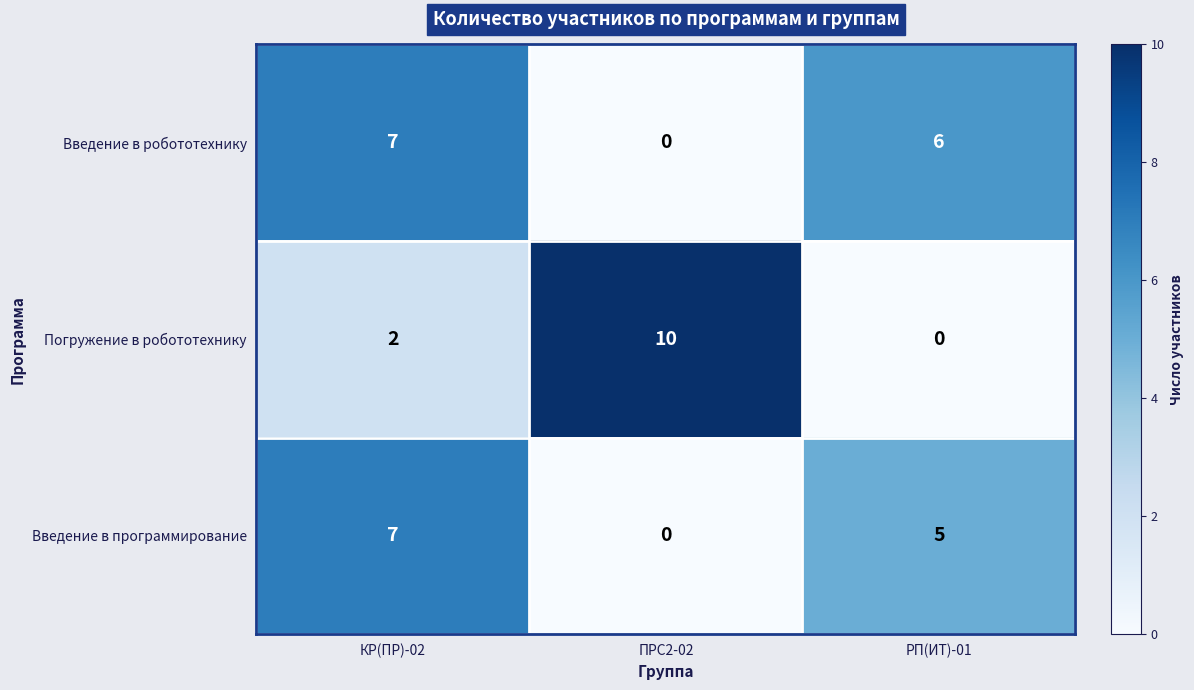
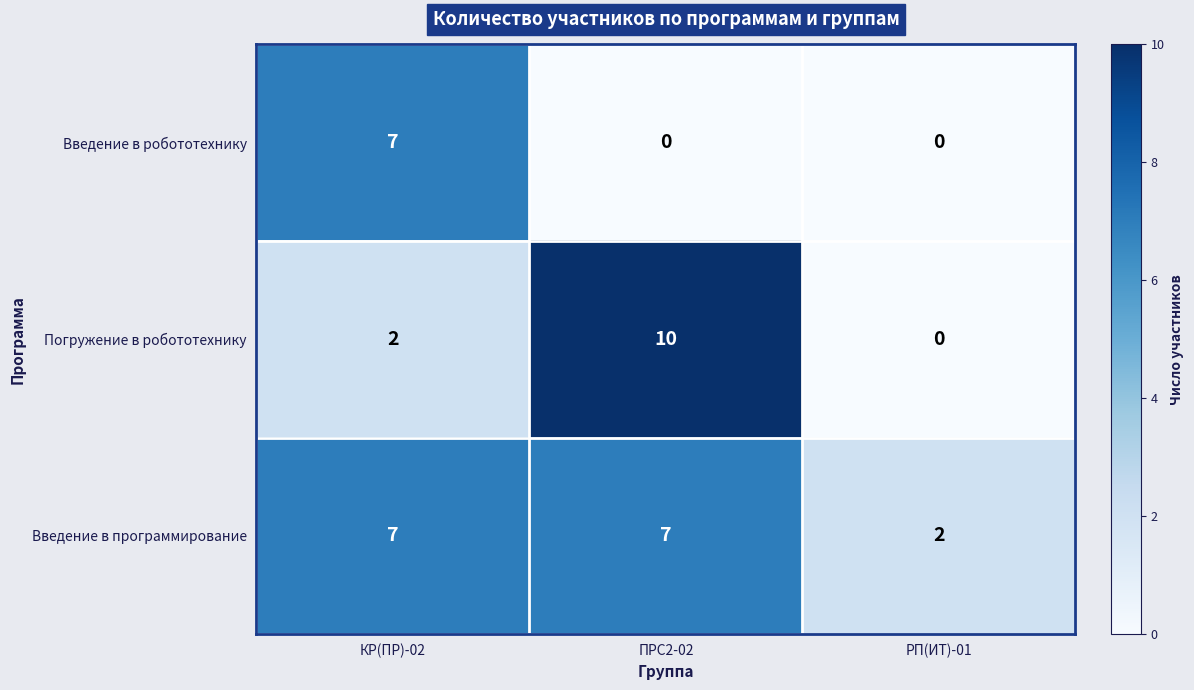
  {
    "Введение в робототехнику": {
      "КР(ПР)-02": 7,
      "ПРС2-02": 0,
-     "РП(ИТ)-01": 6
+     "РП(ИТ)-01": 0
    },
    "Погружение в робототехнику": {
      "КР(ПР)-02": 2,
      "ПРС2-02": 10,
      "РП(ИТ)-01": 0
    },
    "Введение в программирование": {
      "КР(ПР)-02": 7,
-     "ПРС2-02": 0,
-     "РП(ИТ)-01": 5
+     "ПРС2-02": 7,
+     "РП(ИТ)-01": 2
    }
  }
